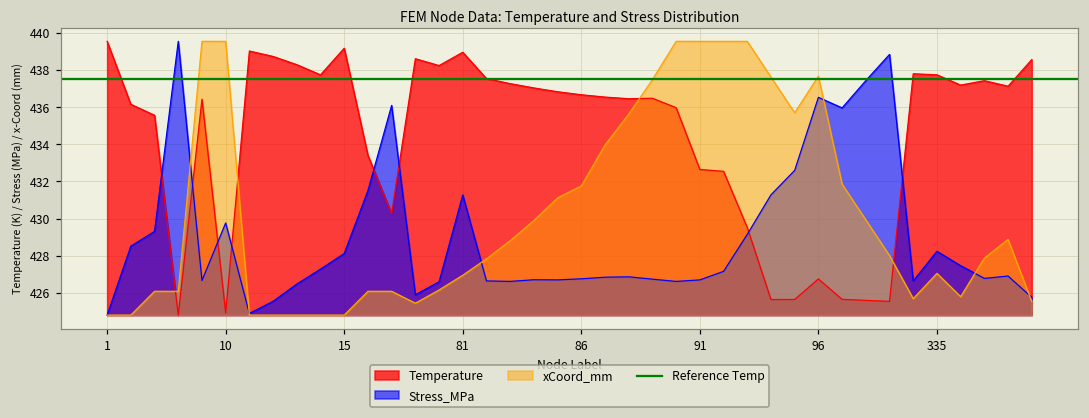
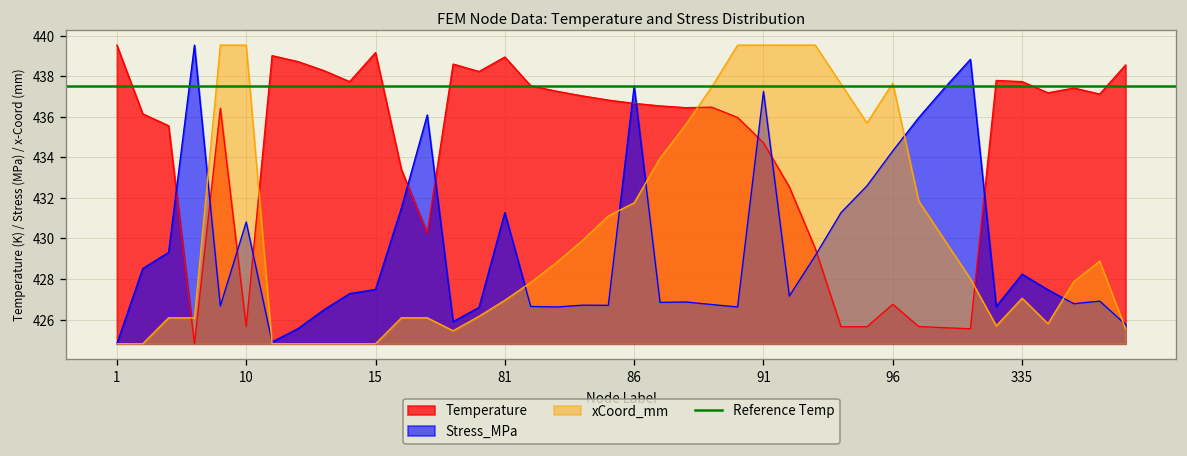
  {
    "Temperature": {
-     "10": 424.9,
+     "10": 425.6,
      "15": 439.2,
      "81": 439.0,
      "86": 436.7,
-     "91": 432.6,
+     "91": 434.7,
      "96": 426.8,
      "335": 437.7
    },
    "Stress_MPa": {
-     "10": 429.8,
-     "15": 428.1,
+     "10": 430.8,
+     "15": 427.5,
      "81": 431.3,
-     "86": 426.8,
-     "91": 426.7,
-     "96": 436.5,
+     "86": 437.5,
+     "91": 437.3,
+     "96": 434.3,
      "335": 428.2
    },
    "xCoord_mm": {
      "10": 439.5,
      "15": 424.8,
      "81": 426.9,
      "86": 431.8,
      "91": 439.5,
      "96": 437.7,
      "335": 427.1
    }
  }
